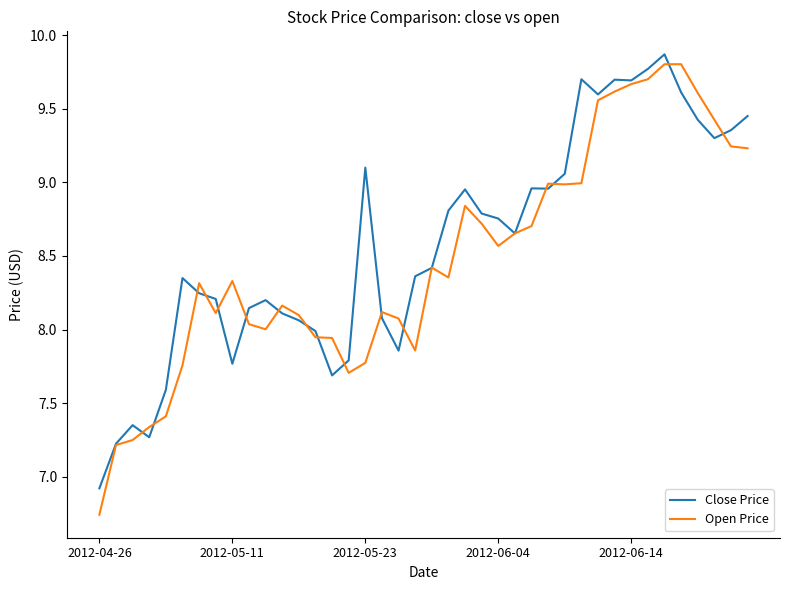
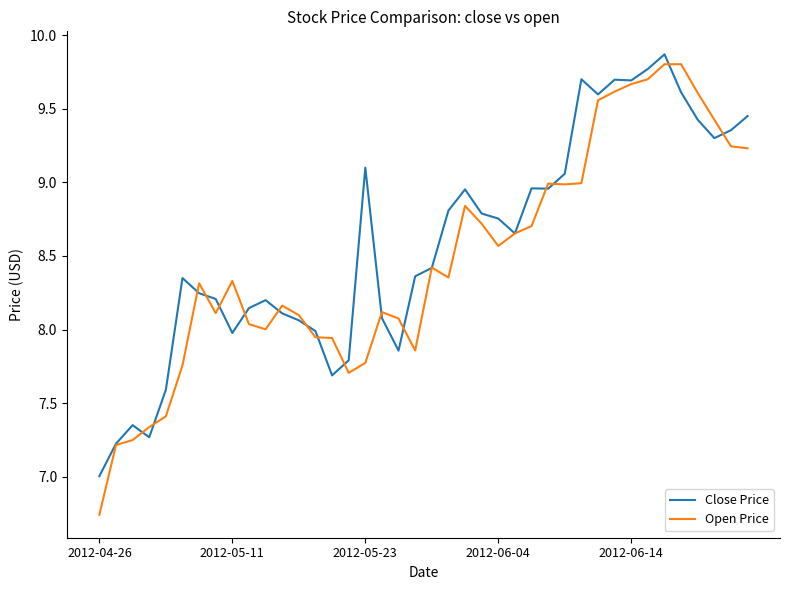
  {
    "Close Price": {
-     "2012-04-26": 6.92,
-     "2012-05-11": 7.77,
+     "2012-04-26": 7.01,
+     "2012-05-11": 7.98,
      "2012-05-23": 9.10,
      "2012-06-04": 8.75,
      "2012-06-14": 9.69
    },
    "Open Price": {
      "2012-04-26": 6.74,
      "2012-05-11": 8.33,
      "2012-05-23": 7.77,
      "2012-06-04": 8.57,
      "2012-06-14": 9.67
    }
  }
